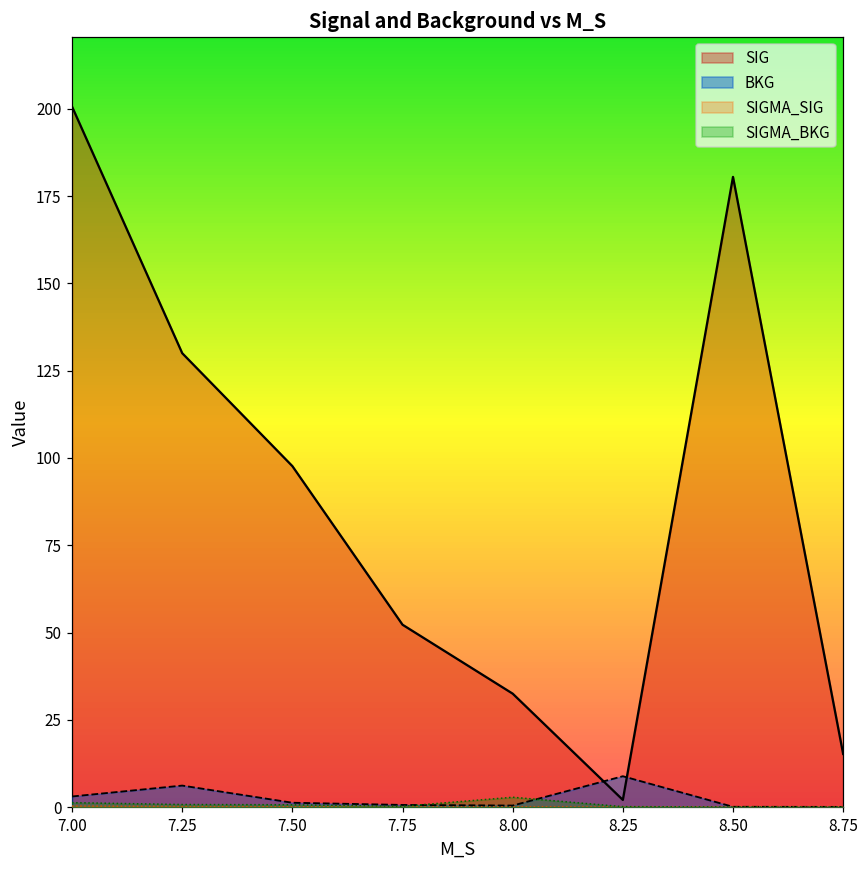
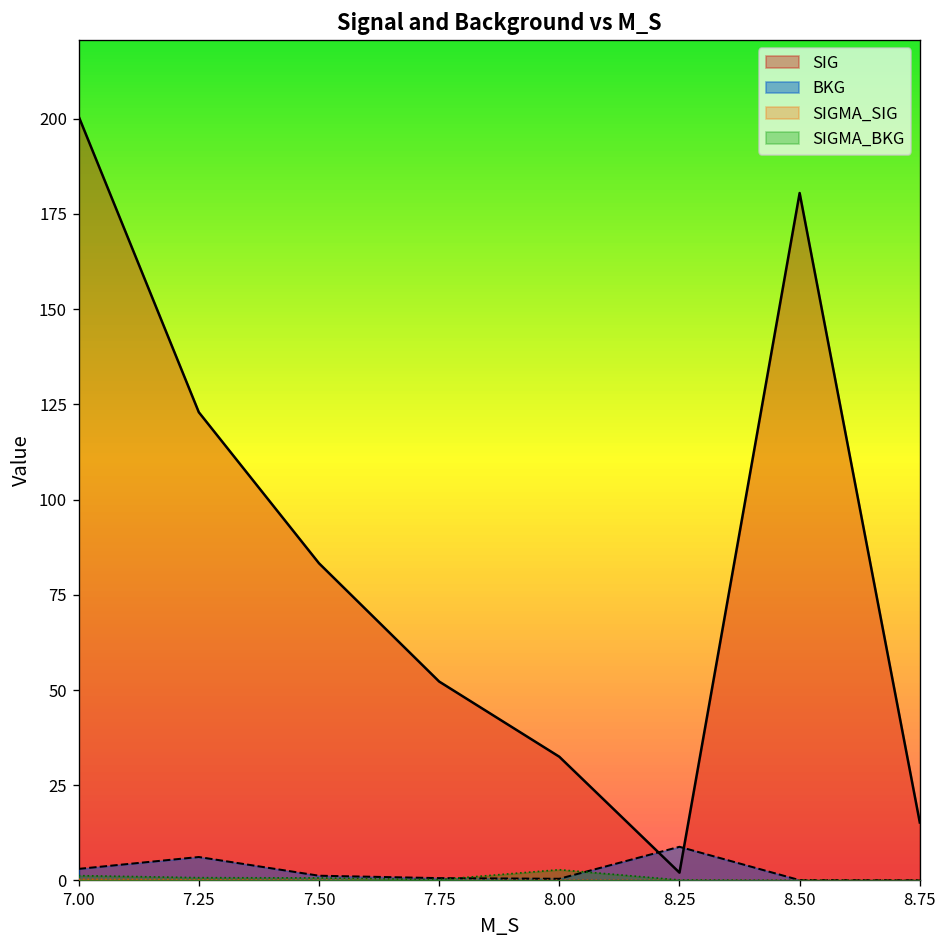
  {
    "SIG": {
      "7.00": 201,
-     "7.25": 130,
-     "7.50": 98,
+     "7.25": 123,
+     "7.50": 83,
      "7.75": 52,
      "8.00": 32,
      "8.25": 2,
      "8.50": 181,
      "8.75": 15
    },
    "BKG": {
      "7.00": 3,
      "7.25": 6,
      "8.25": 9
    },
    "SIGMA_SIG": {
      "7.00": 0
    },
    "SIGMA_BKG": {
      "7.00": 1,
      "8.00": 3
    }
  }
